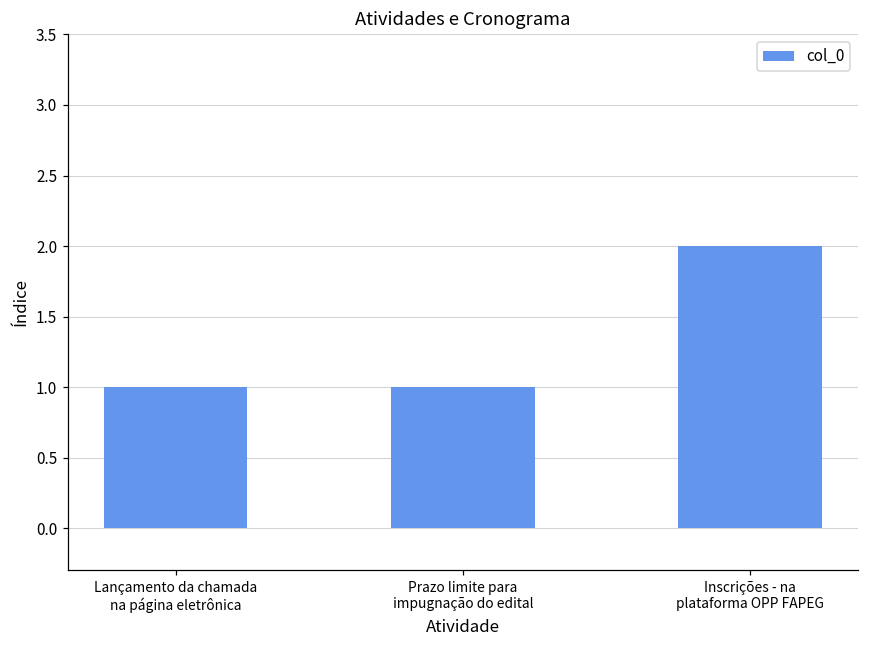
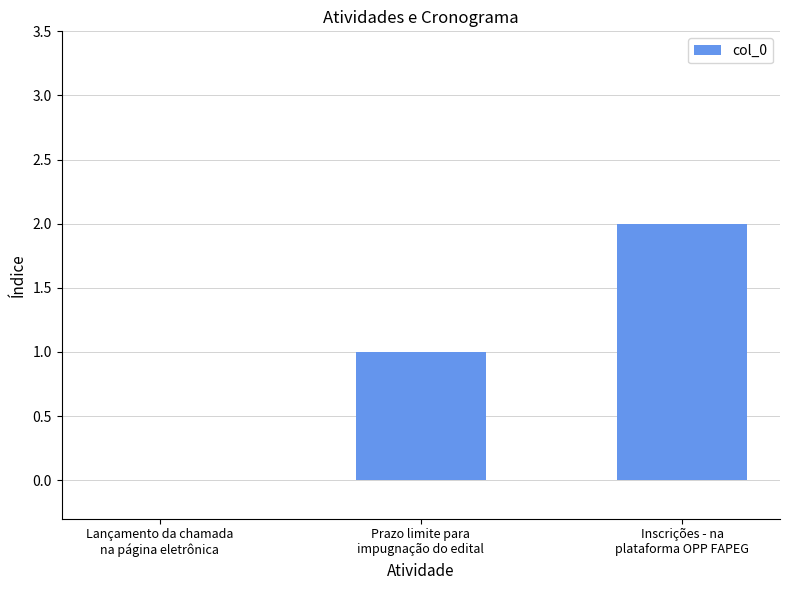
  {
-   "Lançamento da chamada na página eletrônica": 1,
+   "Lançamento da chamada na página eletrônica": 0,
    "Prazo limite para impugnação do edital": 1,
    "Inscrições - na plataforma OPP FAPEG": 2
  }
